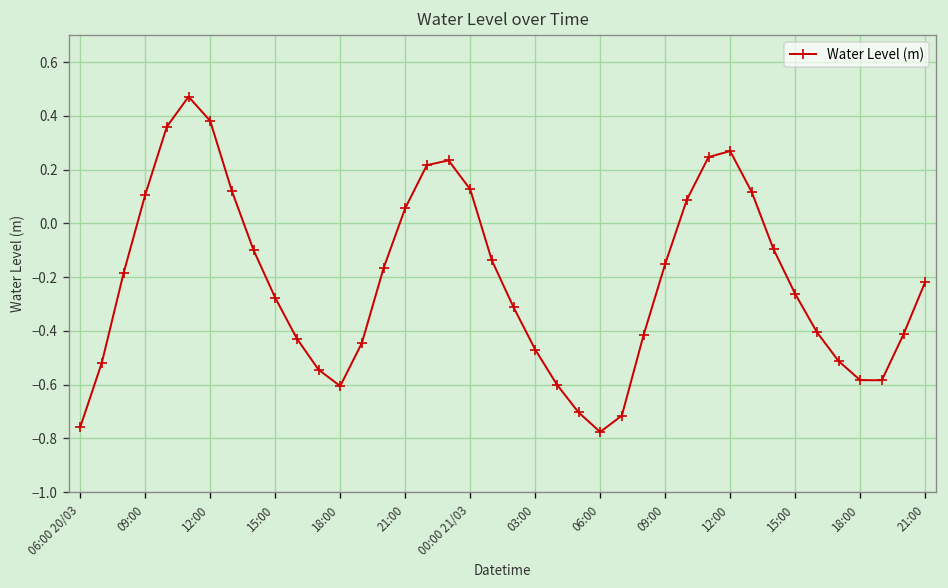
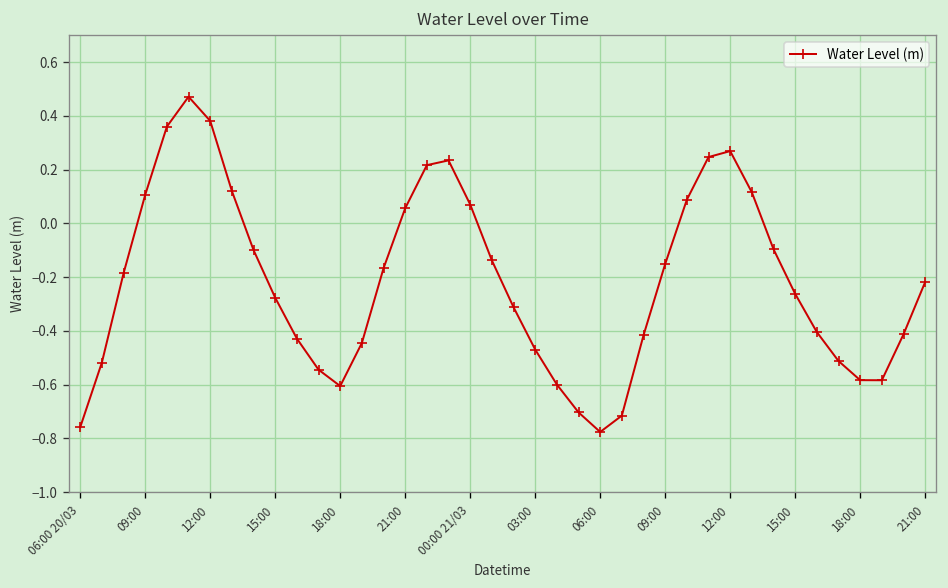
  {
    "06:00 20/03": -0.76,
-   "00:00 21/03": 0.13,
+   "00:00 21/03": 0.07,
    "03:00": -0.47,
    "06:00": -0.78
  }
